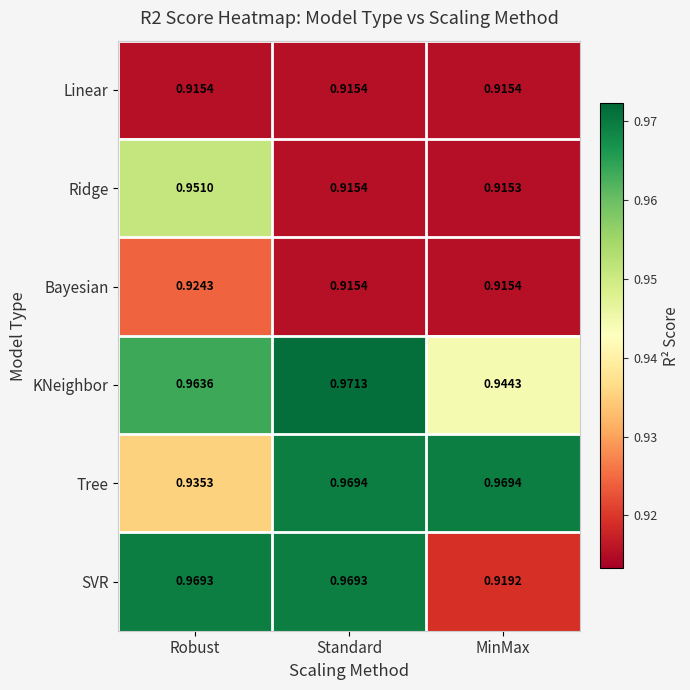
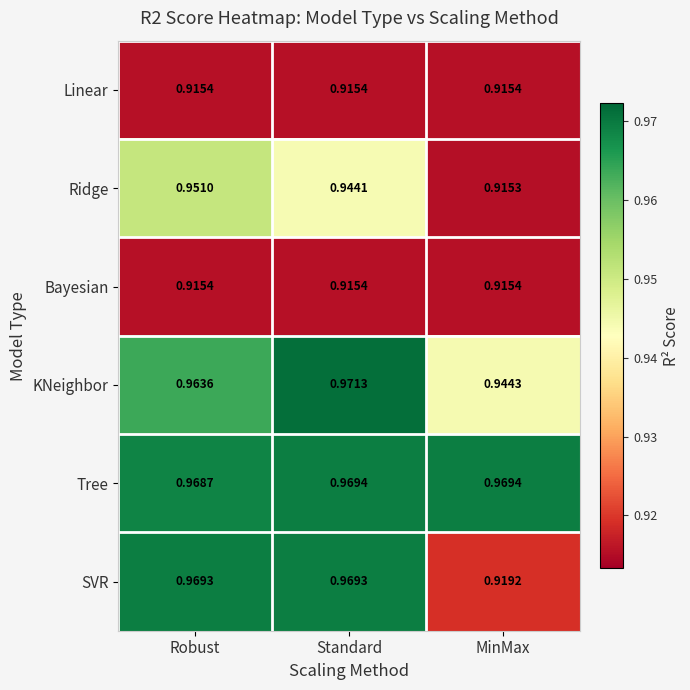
  {
    "Linear": {
      "Robust": 0.9154,
      "Standard": 0.9154,
      "MinMax": 0.9154
    },
    "Ridge": {
      "Robust": 0.9510,
-     "Standard": 0.9154,
+     "Standard": 0.9441,
      "MinMax": 0.9153
    },
    "Bayesian": {
-     "Robust": 0.9243,
+     "Robust": 0.9154,
      "Standard": 0.9154,
      "MinMax": 0.9154
    },
    "KNeighbor": {
      "Robust": 0.9636,
      "Standard": 0.9713,
      "MinMax": 0.9443
    },
    "Tree": {
-     "Robust": 0.9353,
+     "Robust": 0.9687,
      "Standard": 0.9694,
      "MinMax": 0.9694
    },
    "SVR": {
      "Robust": 0.9693,
      "Standard": 0.9693,
      "MinMax": 0.9192
    }
  }
